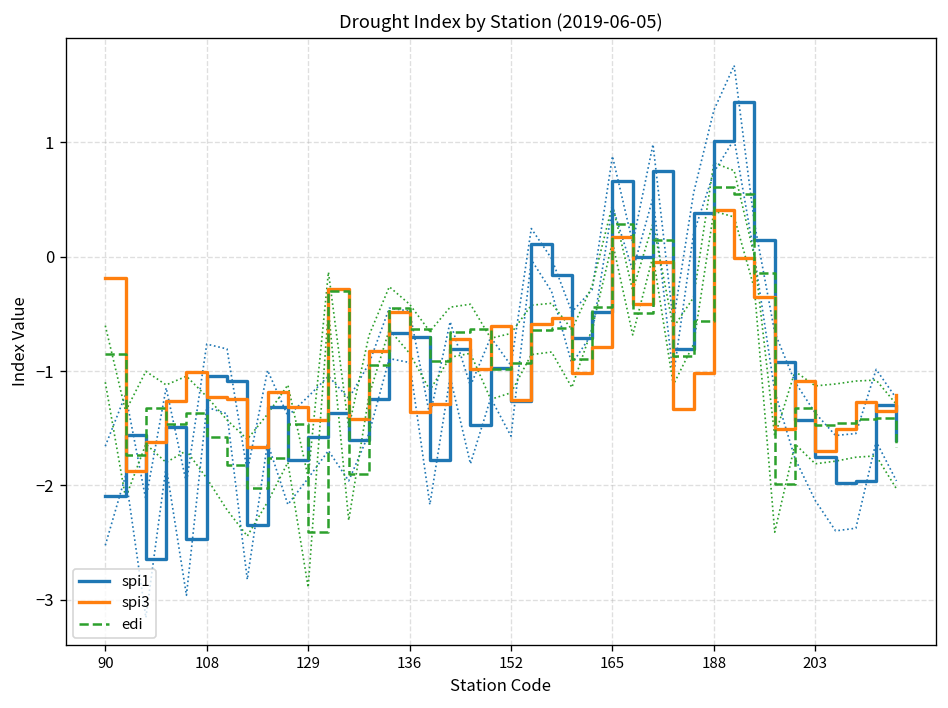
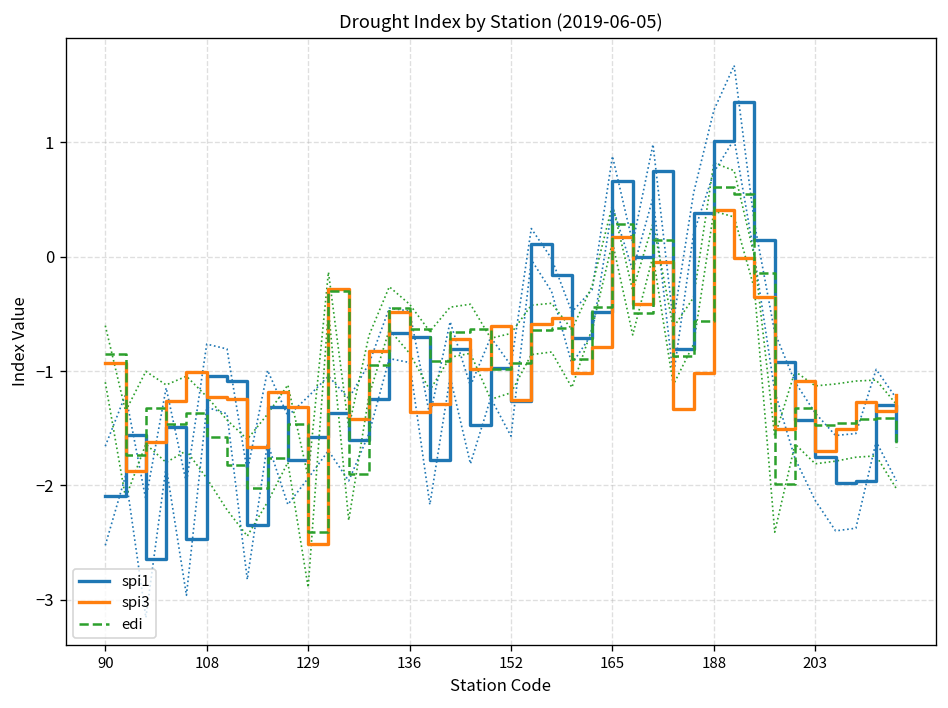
  {
    "spi3": {
-     "90": -0.2,
-     "129": -1.4,
+     "90": -0.9,
+     "129": -2.5,
      "136": -1.4,
      "165": 0.2,
      "203": -1.7
    }
  }
